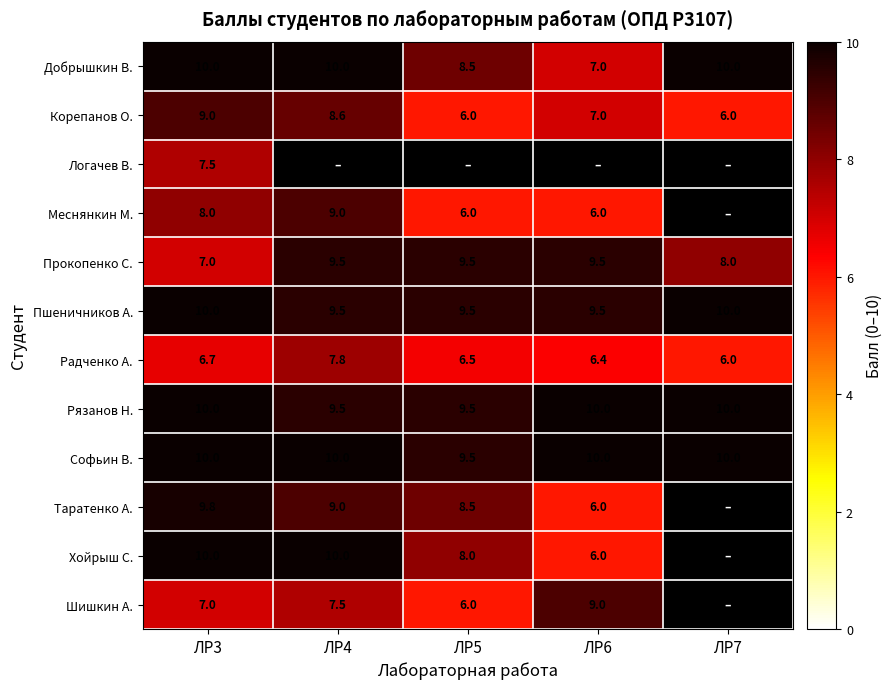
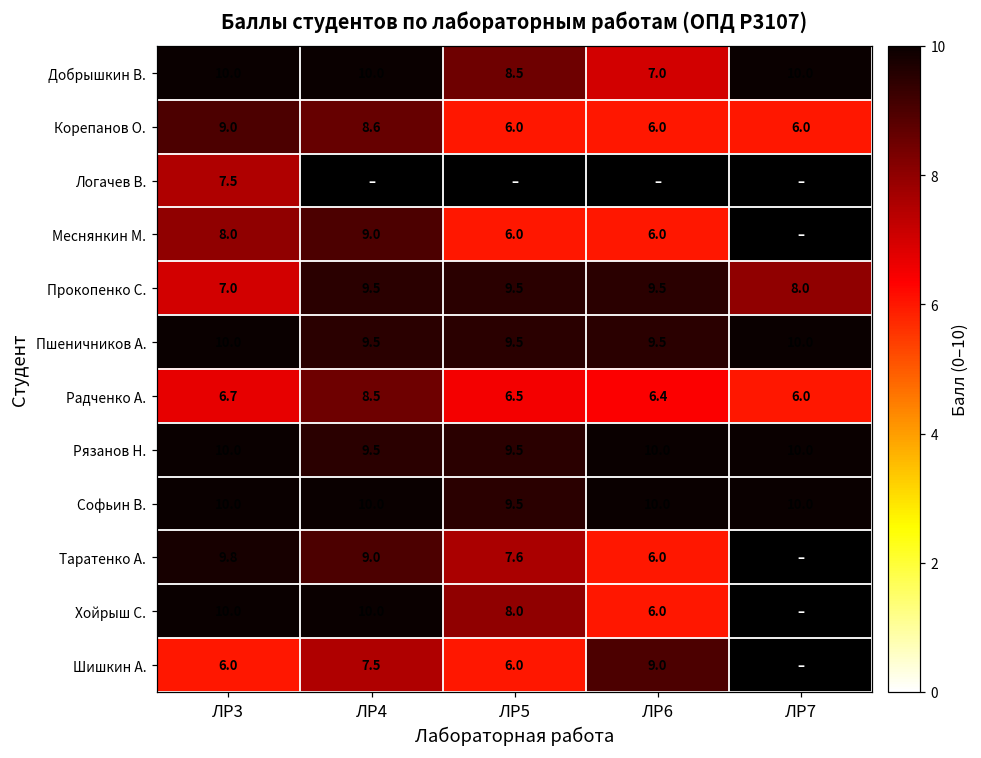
  {
    "Добрышкин В.": {
      "ЛР5": 8.5,
      "ЛР6": 7.0
    },
    "Корепанов О.": {
      "ЛР3": 9.0,
      "ЛР4": 8.6,
      "ЛР5": 6.0,
-     "ЛР6": 7.0,
+     "ЛР6": 6.0,
      "ЛР7": 6.0
    },
    "Логачев В.": {
      "ЛР3": 7.5
    },
    "Меснянкин М.": {
      "ЛР3": 8.0,
      "ЛР4": 9.0,
      "ЛР5": 6.0,
      "ЛР6": 6.0
    },
    "Прокопенко С.": {
      "ЛР3": 7.0,
      "ЛР7": 8.0
    },
    "Радченко А.": {
      "ЛР3": 6.7,
-     "ЛР4": 7.8,
+     "ЛР4": 8.5,
      "ЛР5": 6.5,
      "ЛР6": 6.4,
      "ЛР7": 6.0
    },
    "Таратенко А.": {
      "ЛР4": 9.0,
-     "ЛР5": 8.5,
+     "ЛР5": 7.6,
      "ЛР6": 6.0
    },
    "Хойрыш С.": {
      "ЛР5": 8.0,
      "ЛР6": 6.0
    },
    "Шишкин А.": {
-     "ЛР3": 7.0,
+     "ЛР3": 6.0,
      "ЛР4": 7.5,
      "ЛР5": 6.0,
      "ЛР6": 9.0
    }
  }
